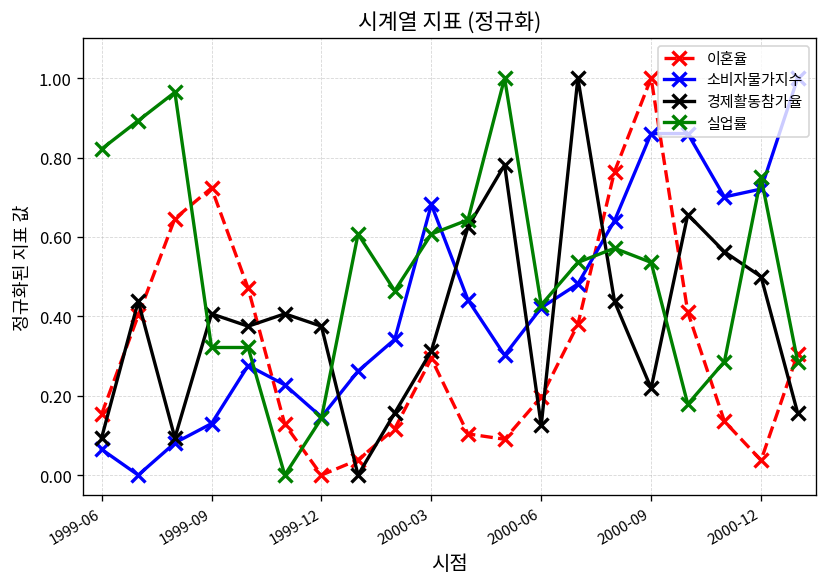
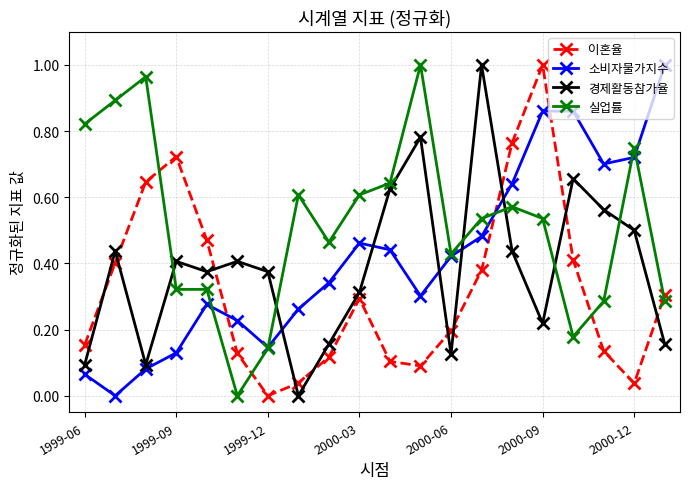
  {
    "이혼율": {
      "1999-06": 0.15,
      "1999-09": 0.72,
      "1999-12": 0.00,
      "2000-03": 0.29,
      "2000-06": 0.20,
      "2000-09": 1.00,
      "2000-12": 0.04
    },
    "소비자물가지수": {
      "1999-06": 0.06,
      "1999-09": 0.13,
-     "2000-03": 0.68,
+     "2000-03": 0.46,
      "2000-09": 0.86,
      "2000-12": 0.72
    },
    "경제활동참가율": {
      "1999-06": 0.09,
      "1999-09": 0.41,
      "1999-12": 0.37,
      "2000-03": 0.31,
      "2000-06": 0.12,
      "2000-09": 0.22,
      "2000-12": 0.50
    },
    "실업률": {
      "1999-06": 0.82,
      "1999-09": 0.32,
      "2000-03": 0.61,
      "2000-09": 0.54,
      "2000-12": 0.75
    }
  }
